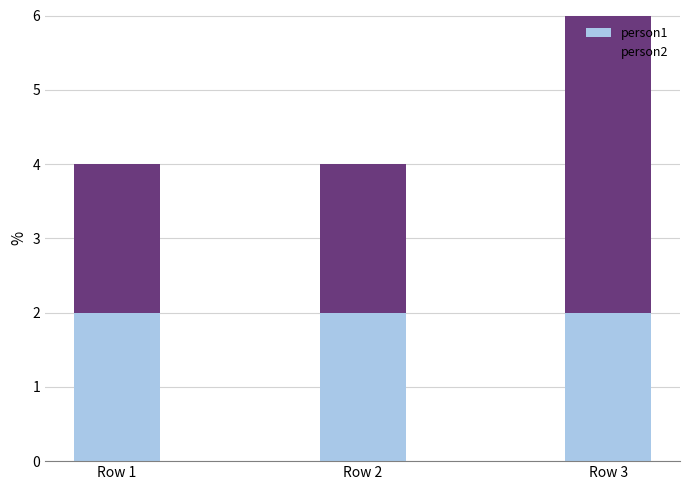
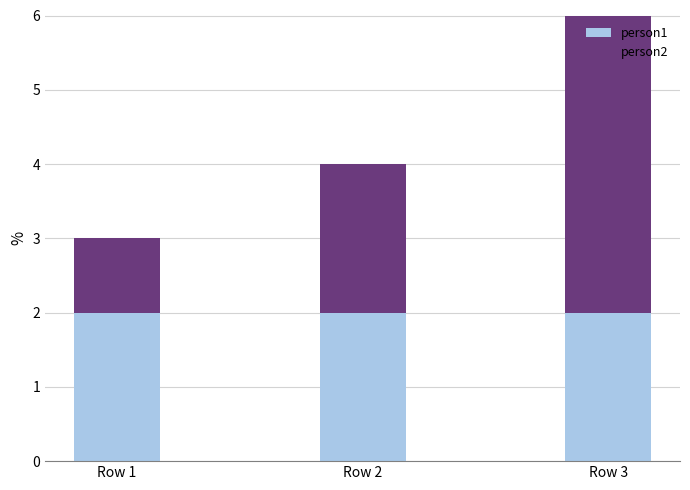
  {
    "person1": {
      "Row 1": 2,
      "Row 2": 2,
      "Row 3": 2
    },
    "person2": {
-     "Row 1": 2
+     "Row 1": 1
    }
  }
